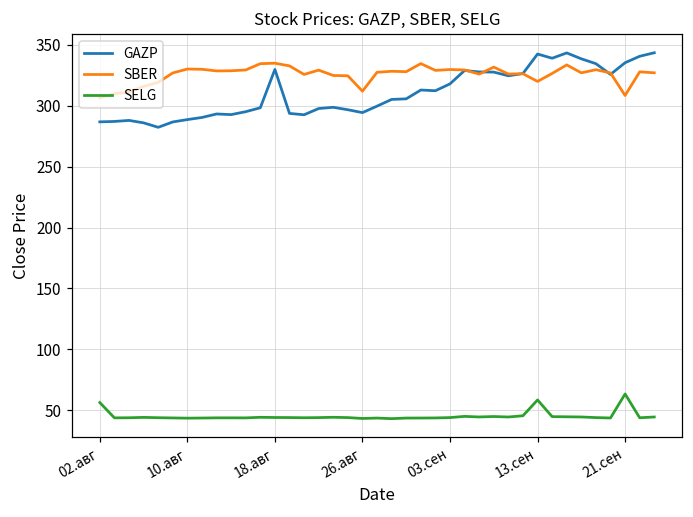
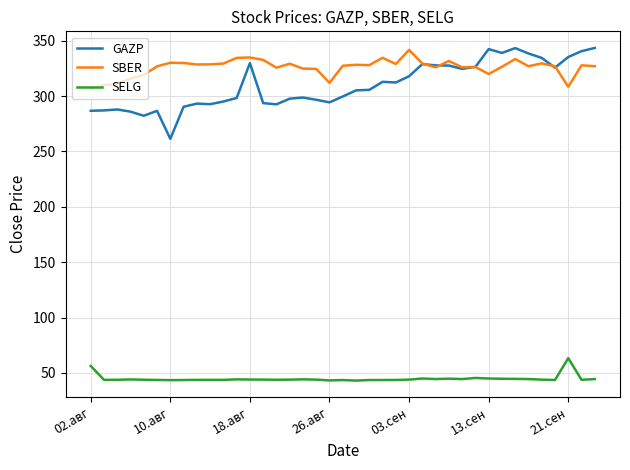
  {
    "GAZP": {
      "02.авг": 287,
-     "10.авг": 289,
+     "10.авг": 261,
      "18.авг": 330,
      "26.авг": 294,
      "03.сен": 318,
      "13.сен": 342,
      "21.сен": 335
    },
    "SBER": {
      "10.авг": 330,
      "18.авг": 335,
      "26.авг": 312,
-     "03.сен": 330,
+     "03.сен": 342,
      "13.сен": 320,
      "21.сен": 308
    },
    "SELG": {
      "02.авг": 56,
      "10.авг": 44,
      "18.авг": 44,
      "26.авг": 43,
      "03.сен": 44,
-     "13.сен": 58,
+     "13.сен": 45,
      "21.сен": 63
    }
  }
